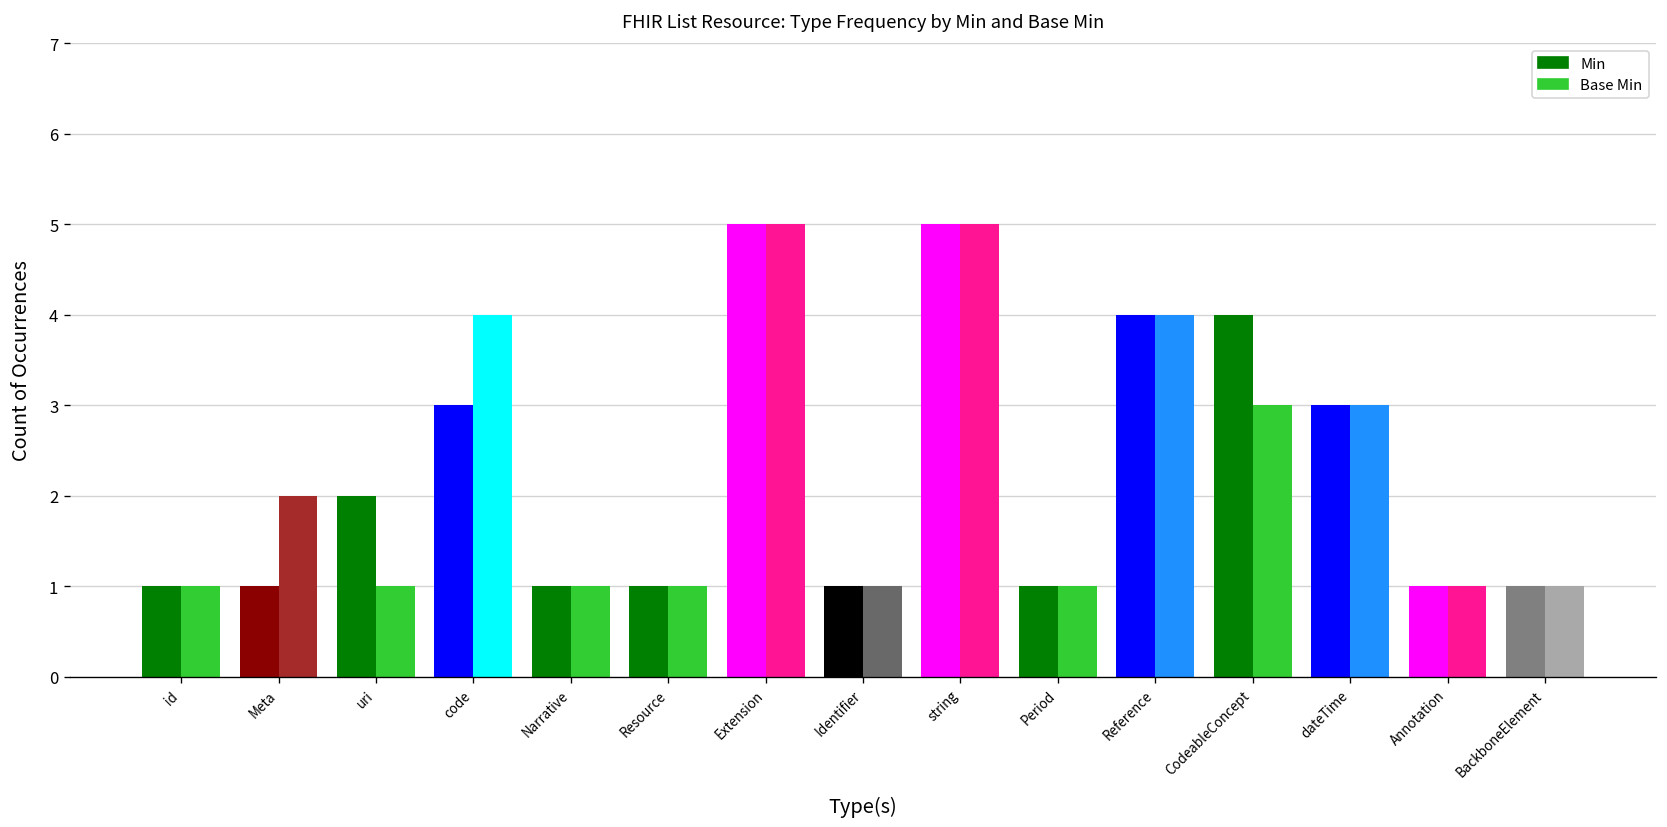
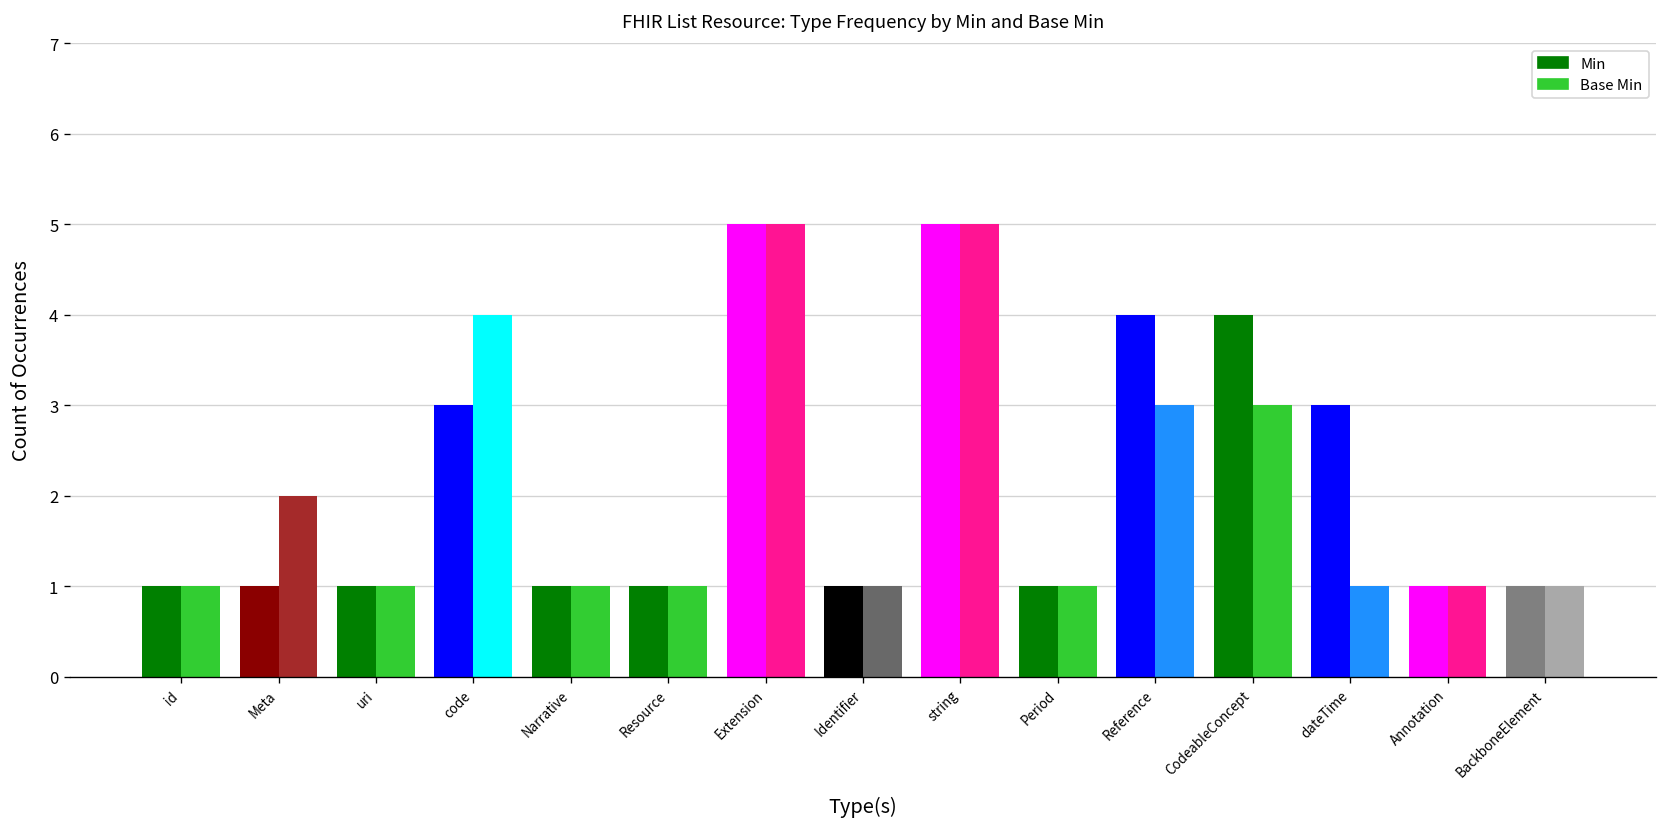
  {
    "Min": {
      "id": 1,
      "Meta": 1,
-     "uri": 2,
+     "uri": 1,
      "code": 3,
      "Narrative": 1,
      "Resource": 1,
      "Extension": 5,
      "Identifier": 1,
      "string": 5,
      "Period": 1,
      "Reference": 4,
      "CodeableConcept": 4,
      "dateTime": 3,
      "Annotation": 1,
      "BackboneElement": 1
    },
    "Base Min": {
      "id": 1,
      "Meta": 2,
      "uri": 1,
      "code": 4,
      "Narrative": 1,
      "Resource": 1,
      "Extension": 5,
      "Identifier": 1,
      "string": 5,
      "Period": 1,
-     "Reference": 4,
+     "Reference": 3,
      "CodeableConcept": 3,
-     "dateTime": 3,
+     "dateTime": 1,
      "Annotation": 1,
      "BackboneElement": 1
    }
  }
